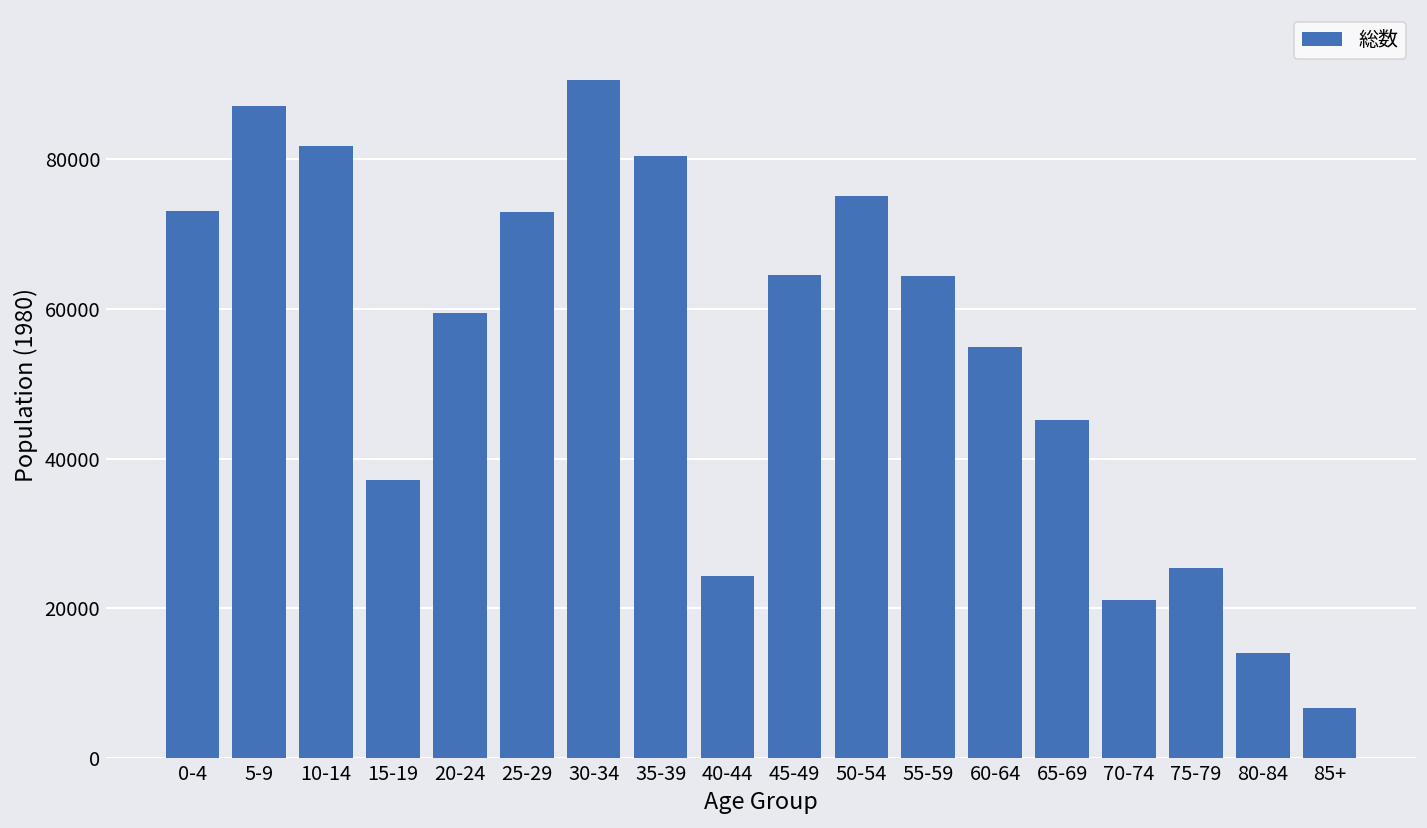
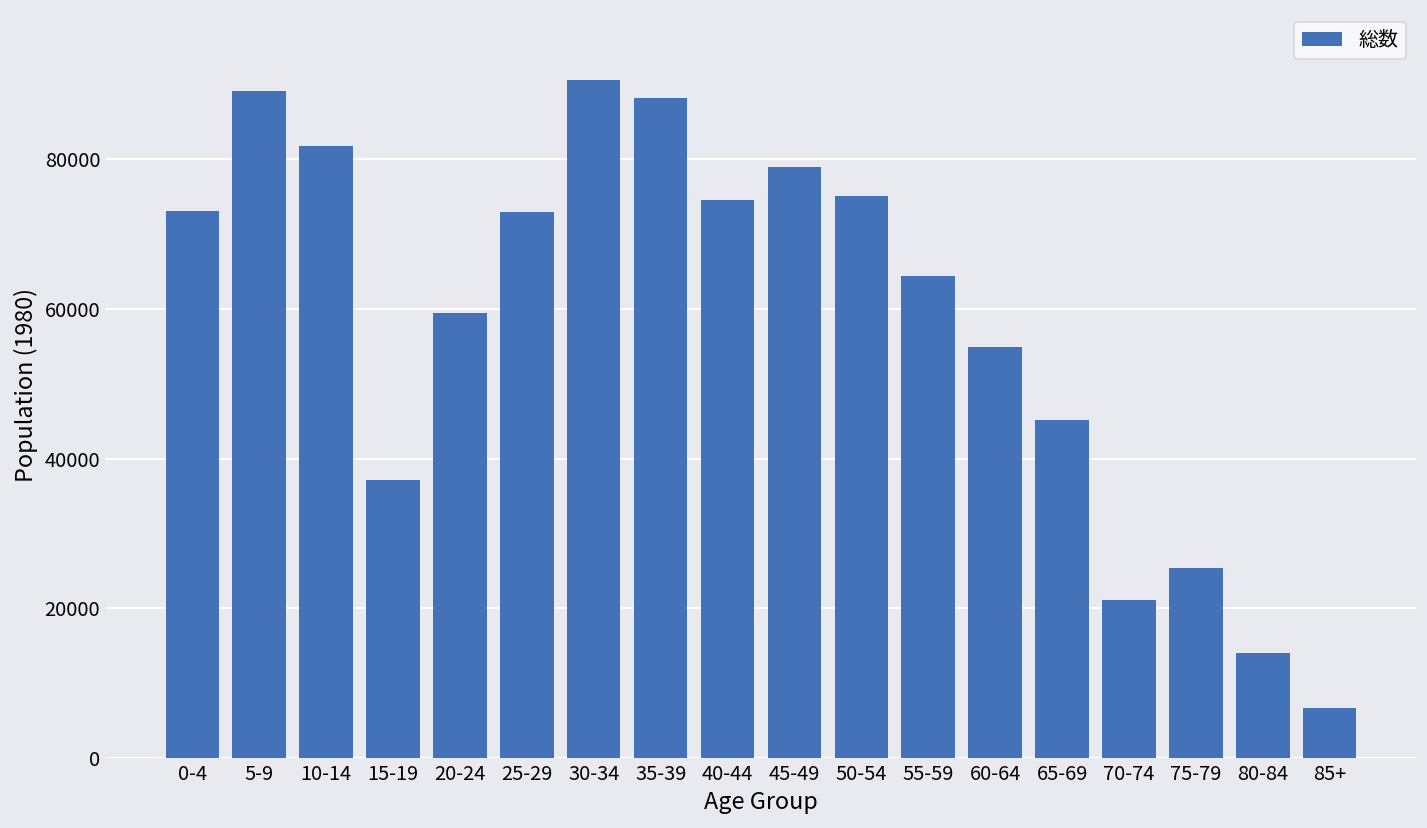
  {
    "0-4": 73000,
-   "5-9": 87000,
+   "5-9": 89000,
    "10-14": 82000,
    "15-19": 37000,
    "20-24": 59000,
    "25-29": 73000,
    "30-34": 91000,
-   "35-39": 80000,
-   "40-44": 24000,
-   "45-49": 65000,
+   "35-39": 88000,
+   "40-44": 75000,
+   "45-49": 79000,
    "50-54": 75000,
    "55-59": 64000,
    "60-64": 55000,
    "65-69": 45000,
    "70-74": 21000,
    "75-79": 25000,
    "80-84": 14000,
    "85+": 7000
  }
